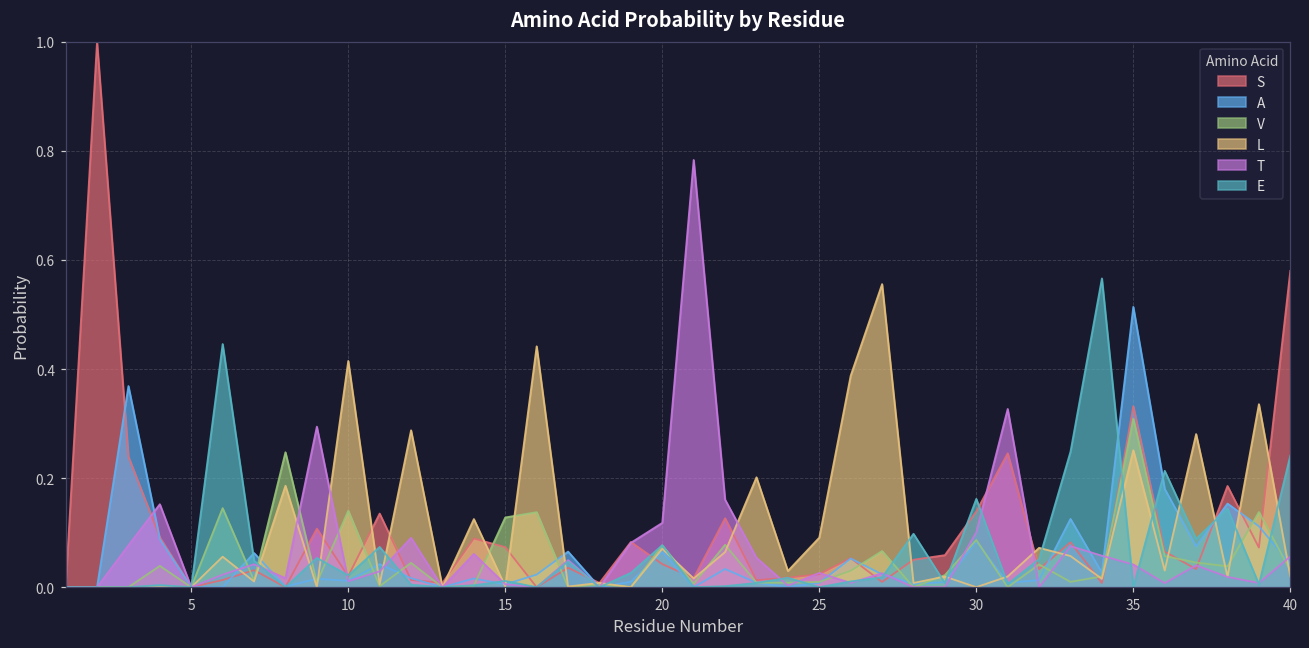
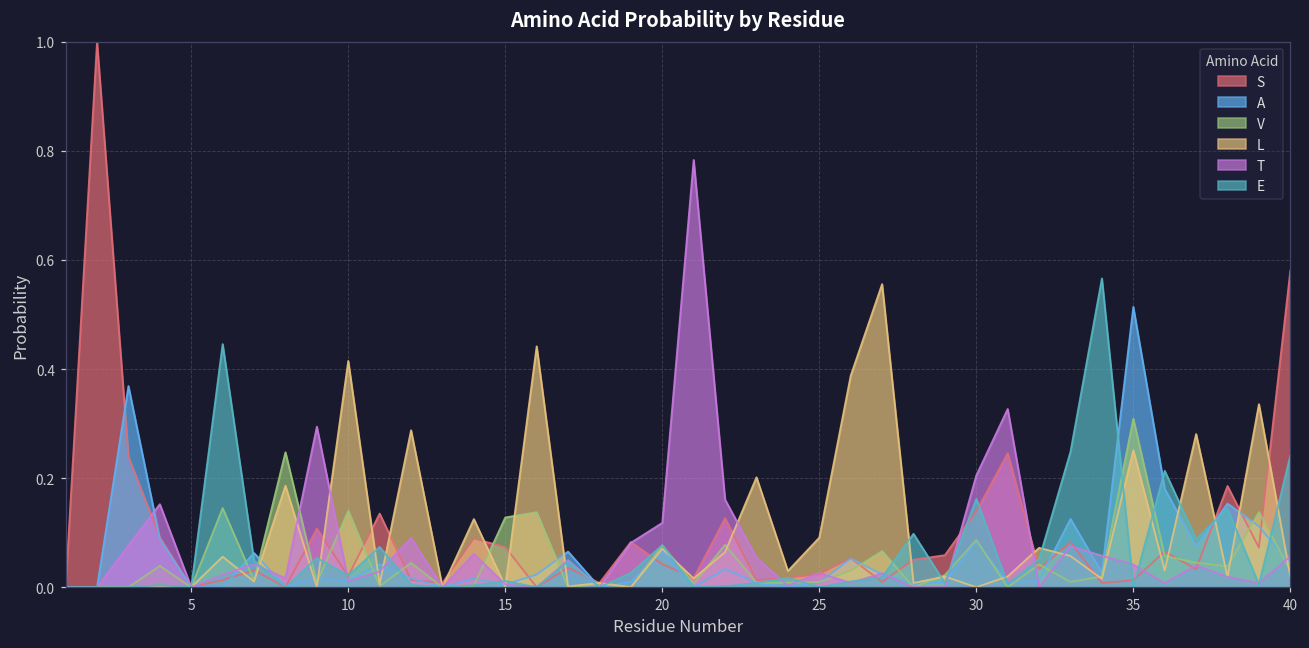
  {
    "S": {
      "15": 0.07,
      "20": 0.04,
      "30": 0.14,
-     "35": 0.33,
+     "35": 0.01,
      "40": 0.58
    },
    "V": {
      "10": 0.14,
      "15": 0.13,
      "35": 0.31,
      "40": 0.03
    },
    "L": {
      "10": 0.41,
      "20": 0.07,
      "25": 0.09,
      "30": 0.00,
      "35": 0.25,
      "40": 0.02
    },
    "T": {
      "20": 0.12,
-     "30": 0.10,
+     "30": 0.20,
      "35": 0.04,
      "40": 0.06
    }
  }
